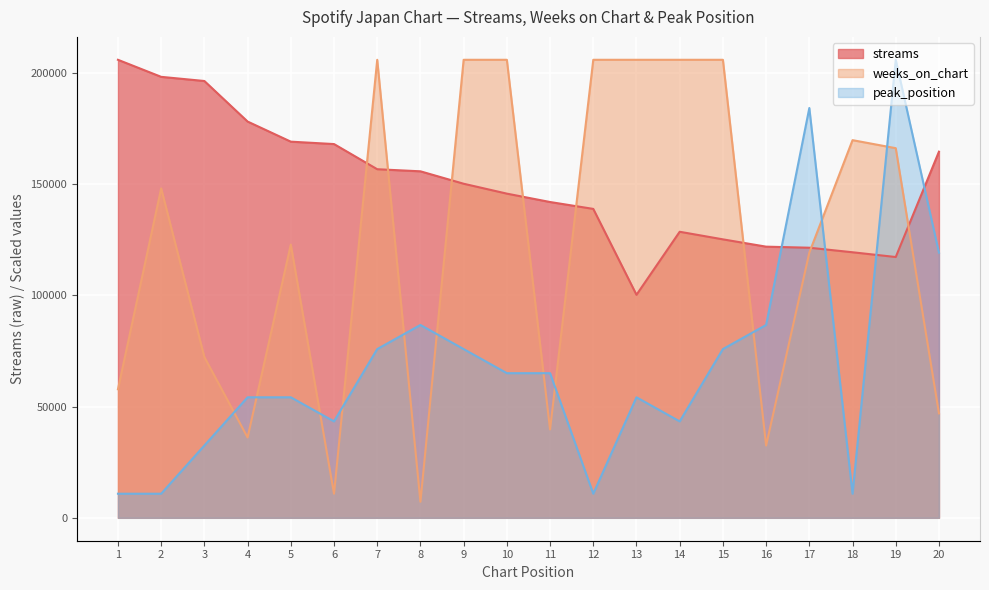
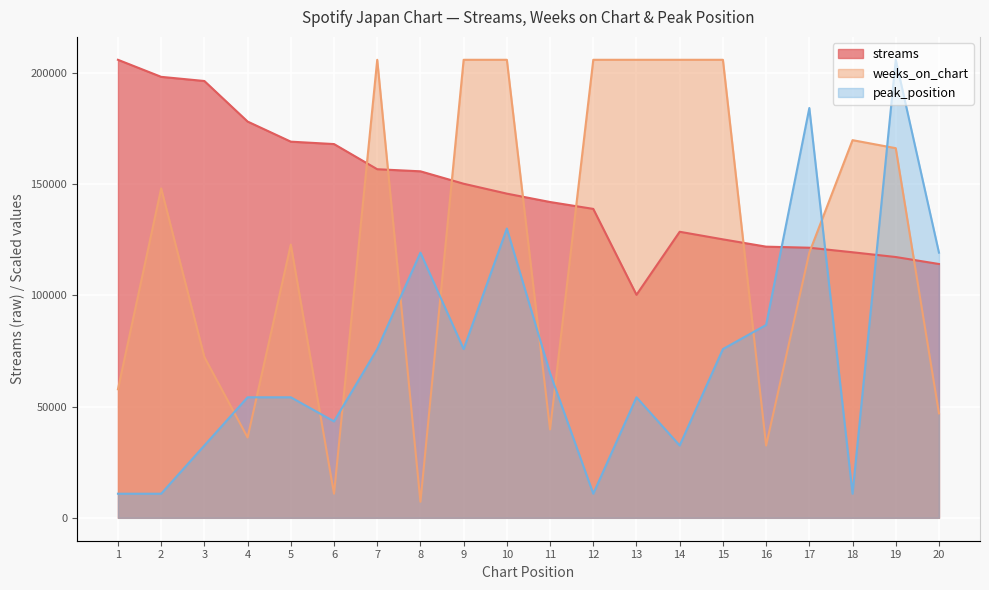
  {
    "streams": {
      "1": 206000,
      "2": 198000,
      "3": 196000,
      "4": 178000,
      "5": 169000,
      "6": 168000,
      "7": 157000,
      "8": 156000,
      "9": 150000,
      "10": 146000,
      "11": 142000,
      "12": 139000,
      "13": 100000,
      "14": 129000,
      "15": 125000,
      "16": 122000,
      "17": 121000,
      "18": 119000,
      "19": 117000,
-     "20": 164000
+     "20": 114000
    },
    "weeks_on_chart": {
      "1": 58000,
      "2": 148000,
      "3": 72000,
      "4": 36000,
      "5": 123000,
      "6": 11000,
      "7": 206000,
      "8": 7000,
      "9": 206000,
      "10": 206000,
      "11": 40000,
      "12": 206000,
      "13": 206000,
      "14": 206000,
      "15": 206000,
      "16": 32000,
      "17": 119000,
      "18": 170000,
      "19": 166000,
      "20": 47000
    },
    "peak_position": {
      "1": 11000,
      "2": 11000,
      "3": 32000,
      "4": 54000,
      "5": 54000,
      "6": 43000,
      "7": 76000,
-     "8": 87000,
+     "8": 119000,
      "9": 76000,
-     "10": 65000,
+     "10": 130000,
      "11": 65000,
      "12": 11000,
      "13": 54000,
-     "14": 43000,
+     "14": 32000,
      "15": 76000,
      "16": 87000,
      "17": 184000,
      "18": 11000,
      "20": 119000
    }
  }
